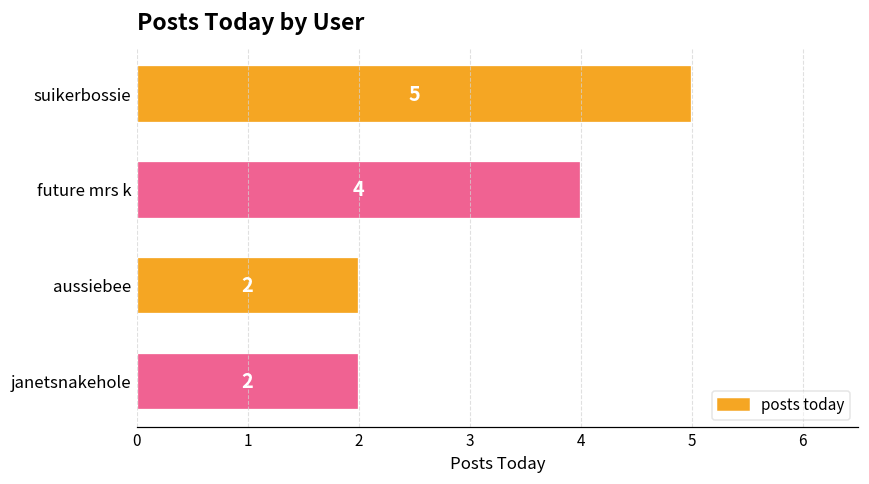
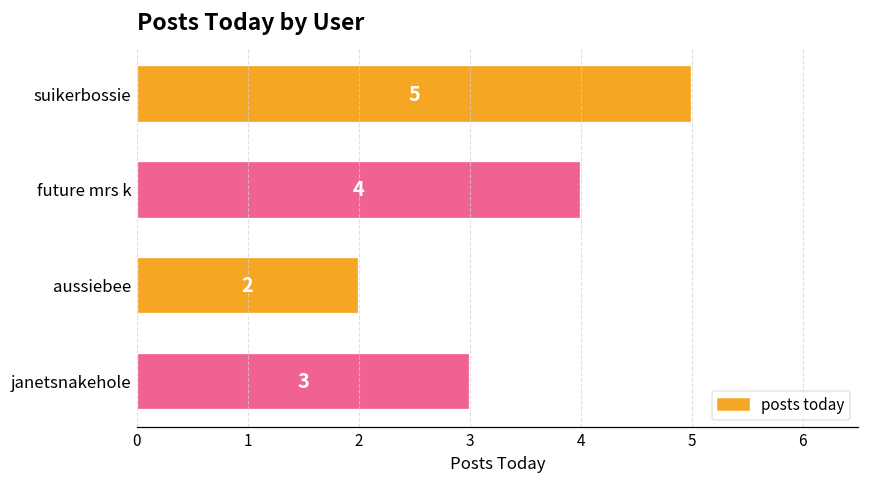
  {
    "suikerbossie": 5,
    "future mrs k": 4,
    "aussiebee": 2,
-   "janetsnakehole": 2
+   "janetsnakehole": 3
  }
